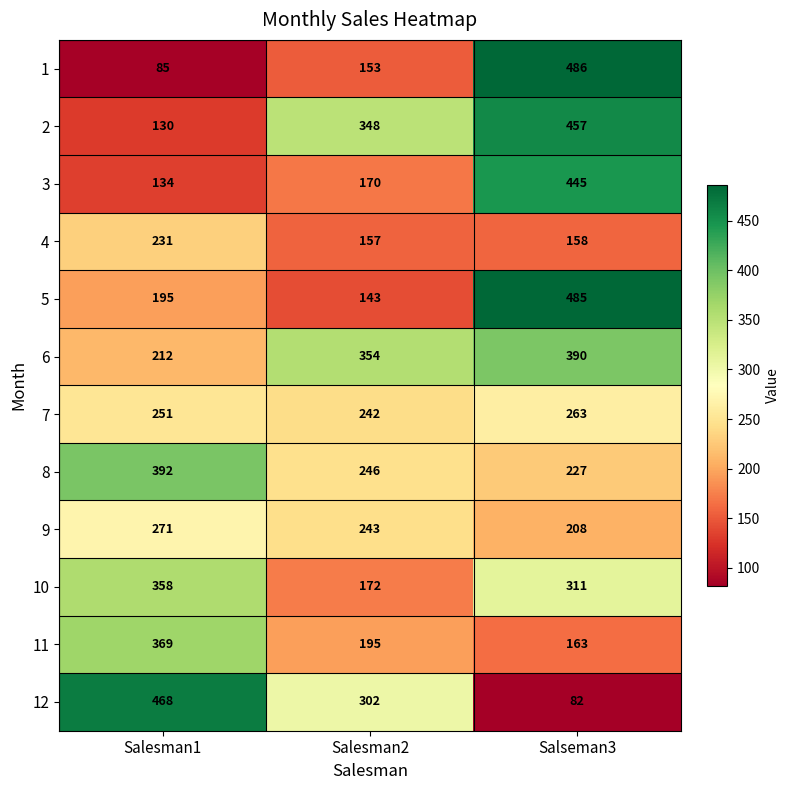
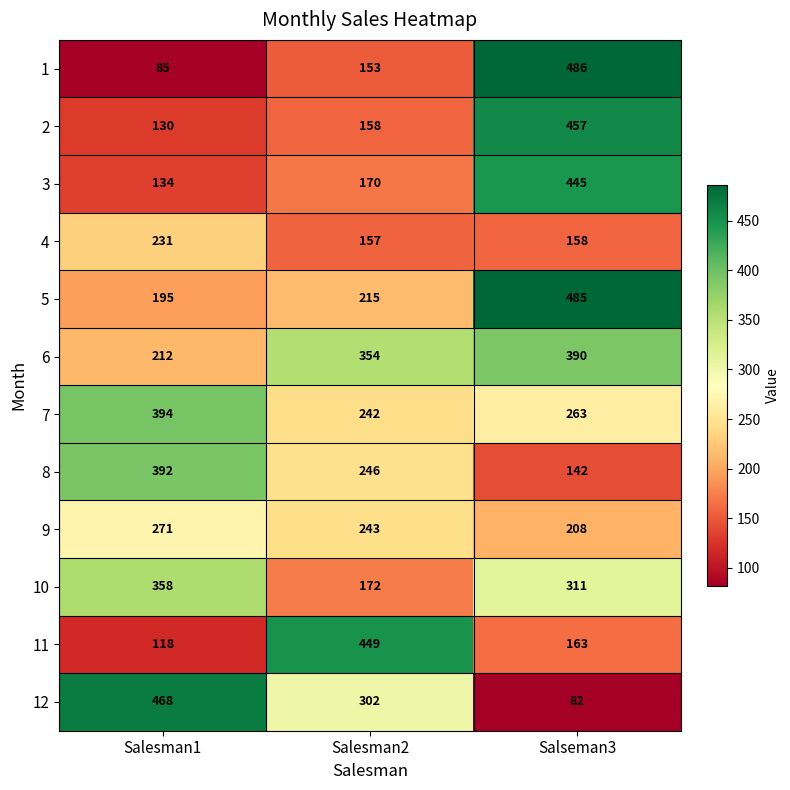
  {
    "1": {
      "Salesman1": 85,
      "Salesman2": 153,
      "Salseman3": 486
    },
    "2": {
      "Salesman1": 130,
-     "Salesman2": 348,
+     "Salesman2": 158,
      "Salseman3": 457
    },
    "3": {
      "Salesman1": 134,
      "Salesman2": 170,
      "Salseman3": 445
    },
    "4": {
      "Salesman1": 231,
      "Salesman2": 157,
      "Salseman3": 158
    },
    "5": {
      "Salesman1": 195,
-     "Salesman2": 143,
+     "Salesman2": 215,
      "Salseman3": 485
    },
    "6": {
      "Salesman1": 212,
      "Salesman2": 354,
      "Salseman3": 390
    },
    "7": {
-     "Salesman1": 251,
+     "Salesman1": 394,
      "Salesman2": 242,
      "Salseman3": 263
    },
    "8": {
      "Salesman1": 392,
      "Salesman2": 246,
-     "Salseman3": 227
+     "Salseman3": 142
    },
    "9": {
      "Salesman1": 271,
      "Salesman2": 243,
      "Salseman3": 208
    },
    "10": {
      "Salesman1": 358,
      "Salesman2": 172,
      "Salseman3": 311
    },
    "11": {
-     "Salesman1": 369,
-     "Salesman2": 195,
+     "Salesman1": 118,
+     "Salesman2": 449,
      "Salseman3": 163
    },
    "12": {
      "Salesman1": 468,
      "Salesman2": 302,
      "Salseman3": 82
    }
  }
